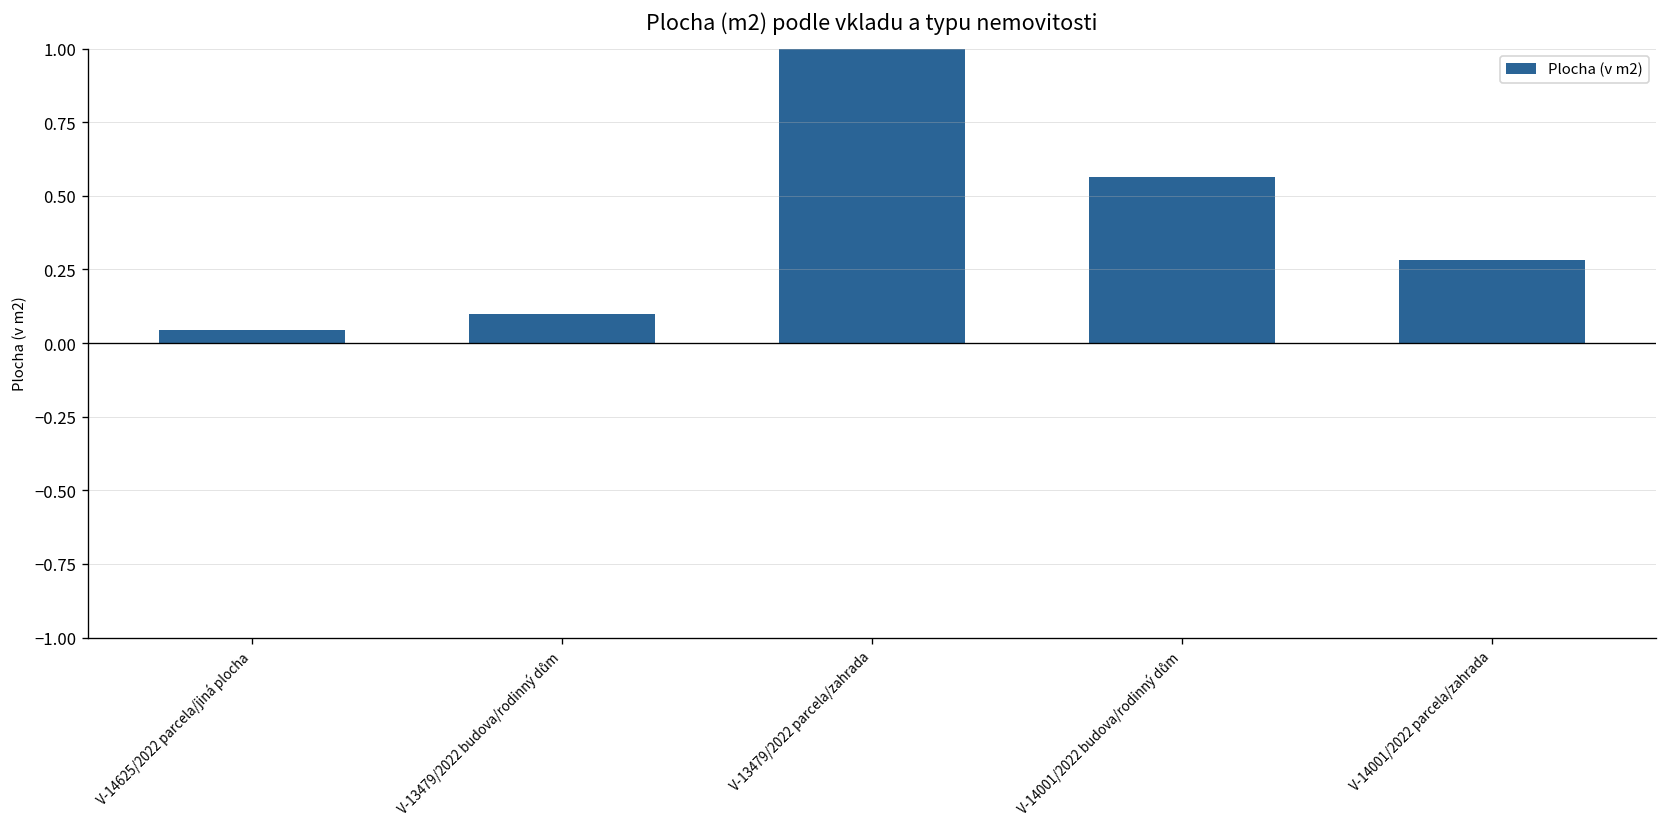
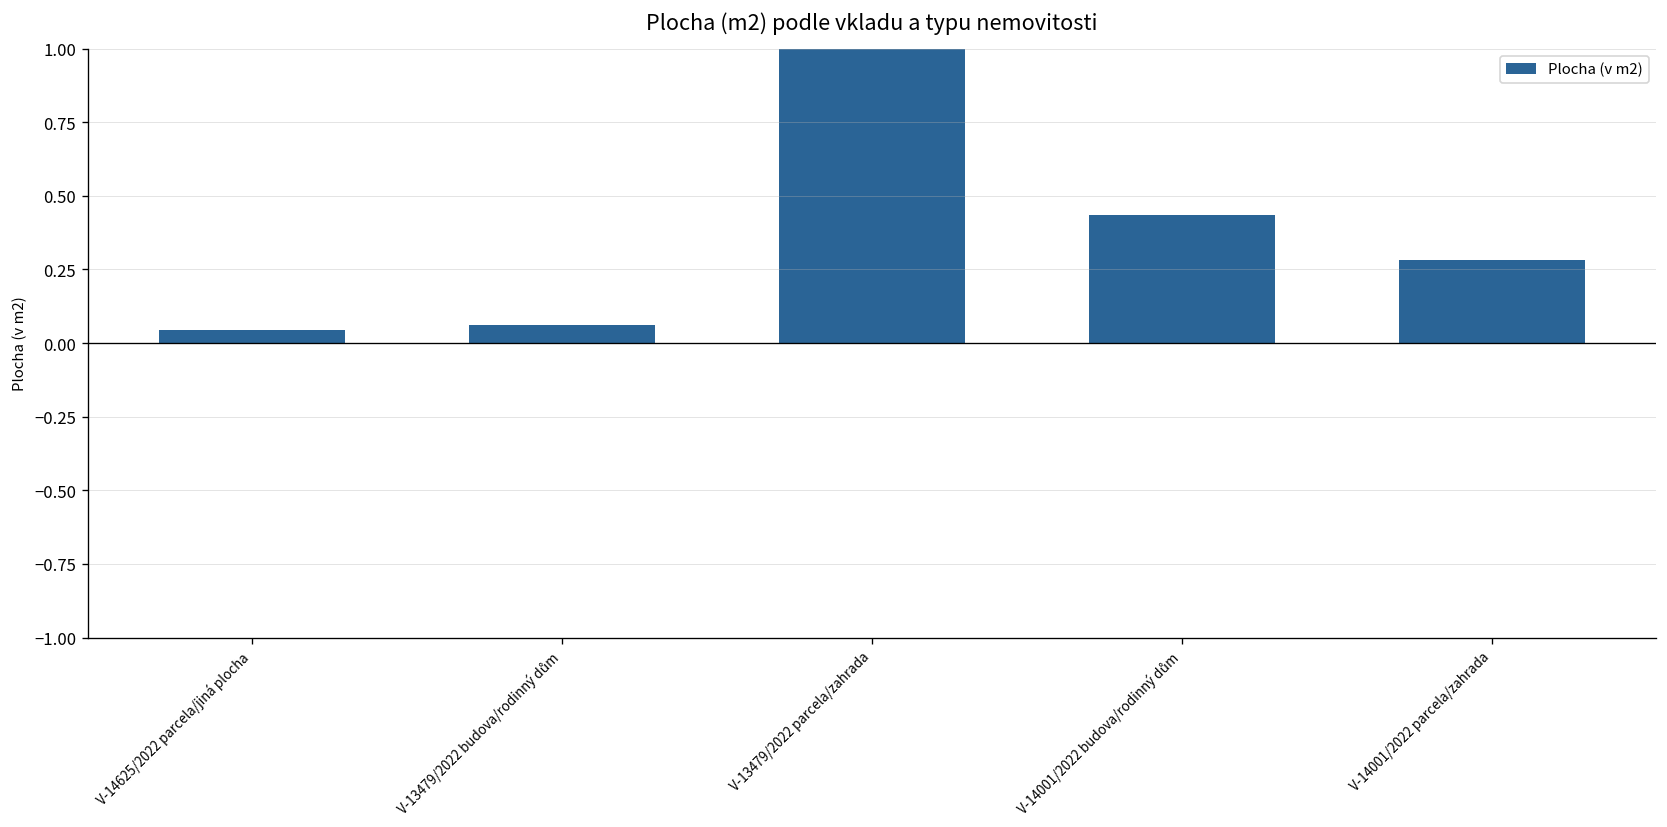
  {
    "V-14625/2022 parcela/jiná plocha": 0.04,
-   "V-13479/2022 budova/rodinný dům": 0.10,
+   "V-13479/2022 budova/rodinný dům": 0.06,
    "V-13479/2022 parcela/zahrada": 1.00,
-   "V-14001/2022 budova/rodinný dům": 0.56,
+   "V-14001/2022 budova/rodinný dům": 0.44,
    "V-14001/2022 parcela/zahrada": 0.28
  }
